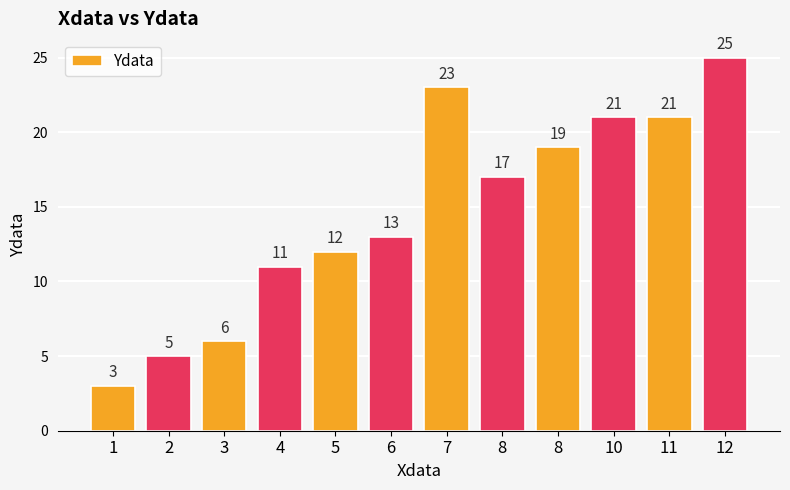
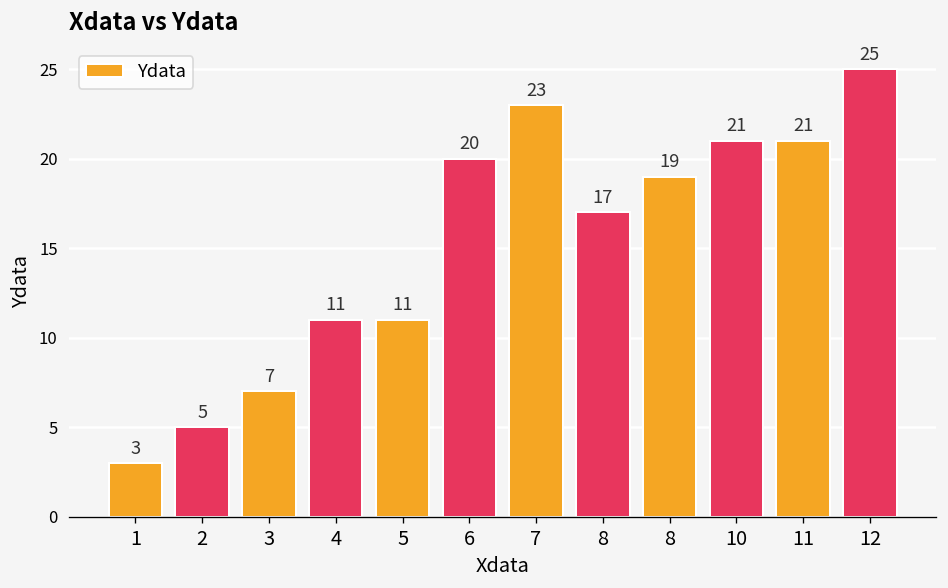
  {
    "1": 3,
    "2": 5,
-   "3": 6,
+   "3": 7,
    "4": 11,
-   "5": 12,
-   "6": 13,
+   "5": 11,
+   "6": 20,
    "7": 23,
    "10": 21,
    "11": 21,
    "12": 25
  }
